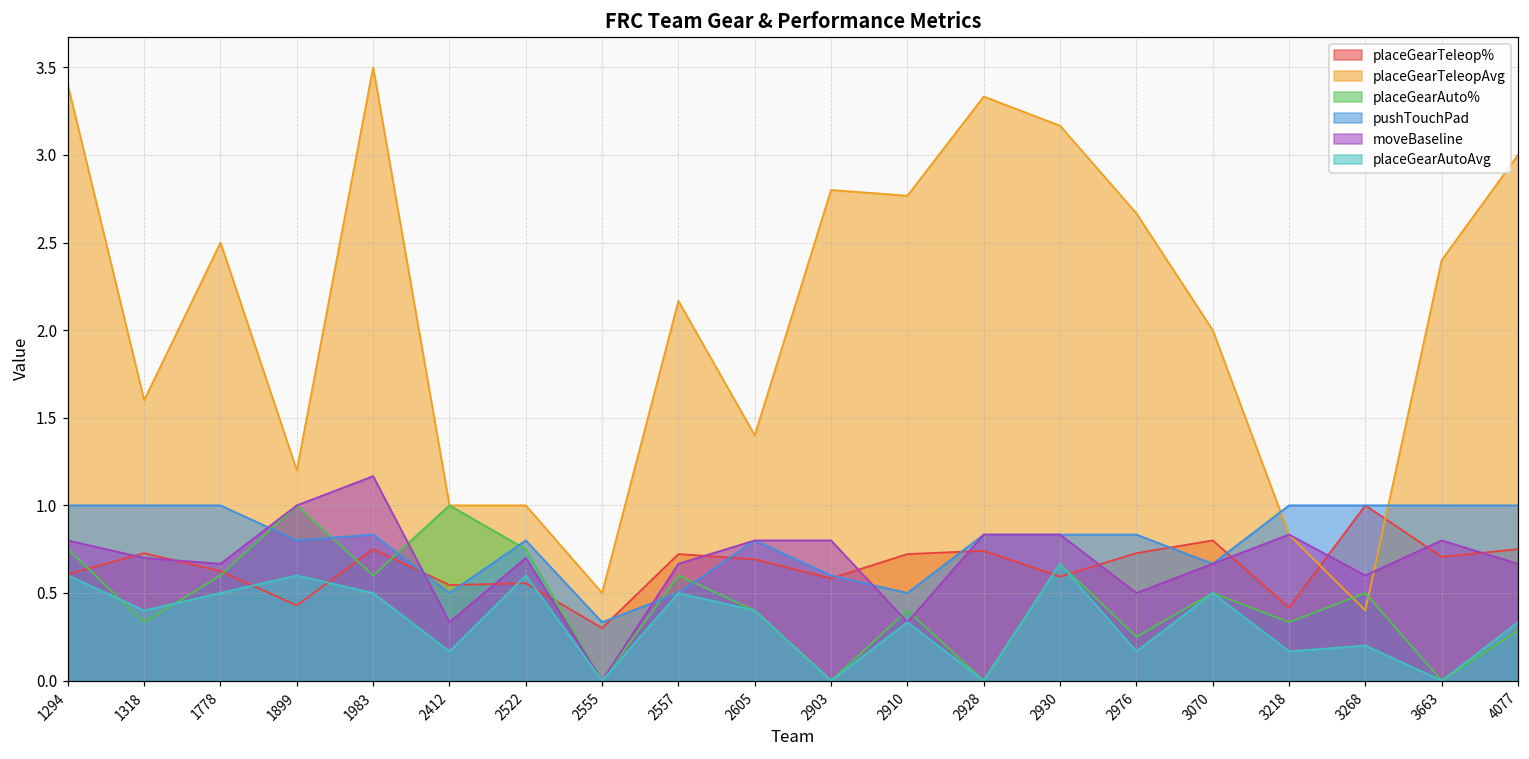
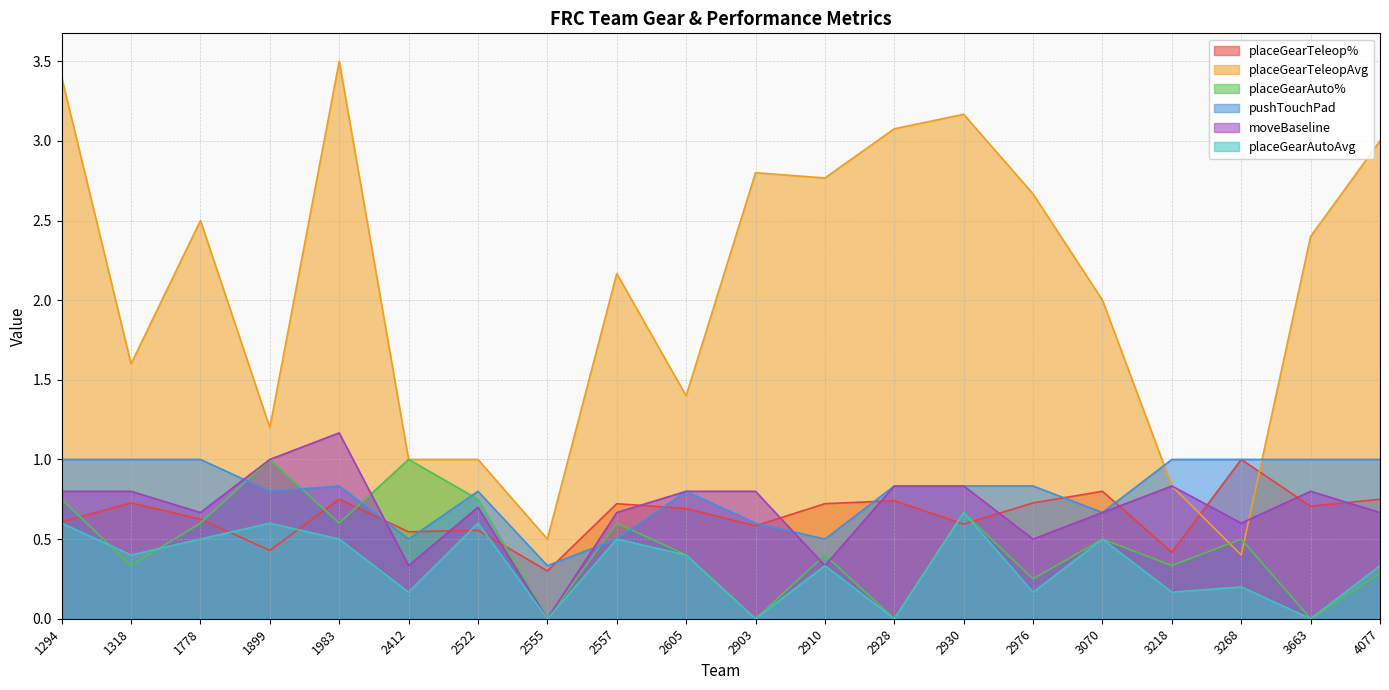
  {
    "placeGearTeleop%": {
      "1318": 0.73,
      "1778": 0.63,
      "1899": 0.43,
      "1983": 0.75,
      "2412": 0.55,
      "2522": 0.56,
      "2555": 0.30,
      "2557": 0.72,
      "2605": 0.69,
      "2903": 0.58,
      "2910": 0.72,
      "2928": 0.74,
      "2930": 0.59,
      "2976": 0.73,
      "3070": 0.80,
      "3218": 0.42,
      "3663": 0.71,
      "4077": 0.75
    },
    "placeGearTeleopAvg": {
      "1294": 3.40,
      "1318": 1.60,
      "1778": 2.50,
      "1899": 1.20,
      "1983": 3.50,
      "2522": 1.00,
      "2555": 0.50,
      "2557": 2.17,
      "2605": 1.40,
      "2903": 2.80,
      "2910": 2.77,
-     "2928": 3.33,
+     "2928": 3.08,
      "2930": 3.17,
      "2976": 2.67,
      "3070": 2.00,
      "3268": 0.40,
      "3663": 2.40,
      "4077": 3.00
    },
    "placeGearAuto%": {
      "1294": 0.75,
      "1318": 0.33,
      "1778": 0.60,
      "1983": 0.60,
      "2522": 0.75,
      "2557": 0.60,
      "2910": 0.40,
      "2976": 0.25,
      "3218": 0.33,
      "3268": 0.50,
      "4077": 0.29
    },
    "moveBaseline": {
      "1294": 0.8,
-     "1318": 0.7,
+     "1318": 0.8,
      "1778": 0.67,
      "1983": 1.17,
      "2412": 0.33,
      "2522": 0.7,
      "2557": 0.67,
      "2903": 0.8,
      "2976": 0.5,
      "3268": 0.6,
      "3663": 0.8,
      "4077": 0.67
    }
  }
